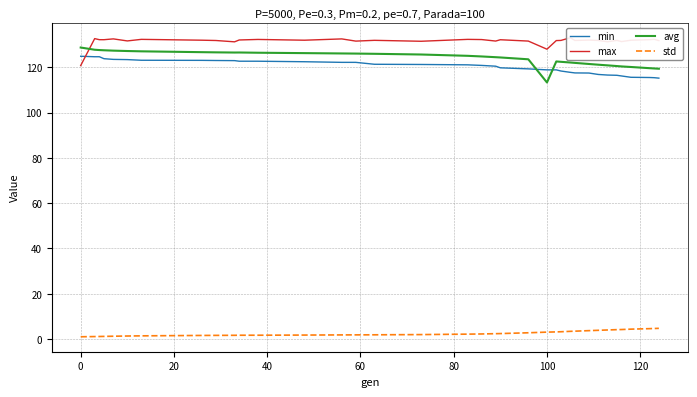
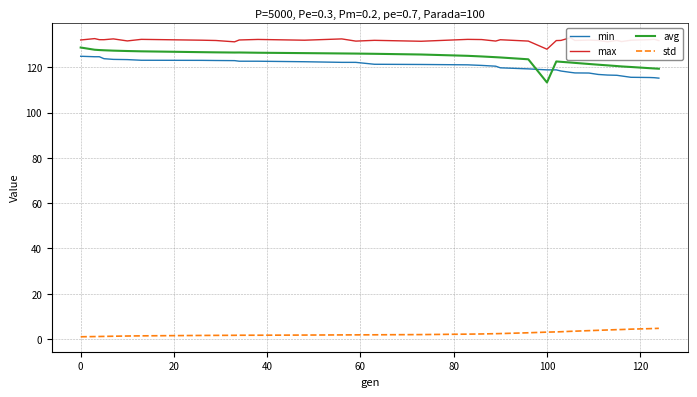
  {
    "min": {
      "0": 125,
      "100": 119
    },
    "max": {
-     "0": 121,
+     "0": 132,
      "100": 128
    },
    "avg": {
      "0": 129,
      "100": 113
    },
    "std": {
      "0": 1,
      "100": 3
    }
  }
